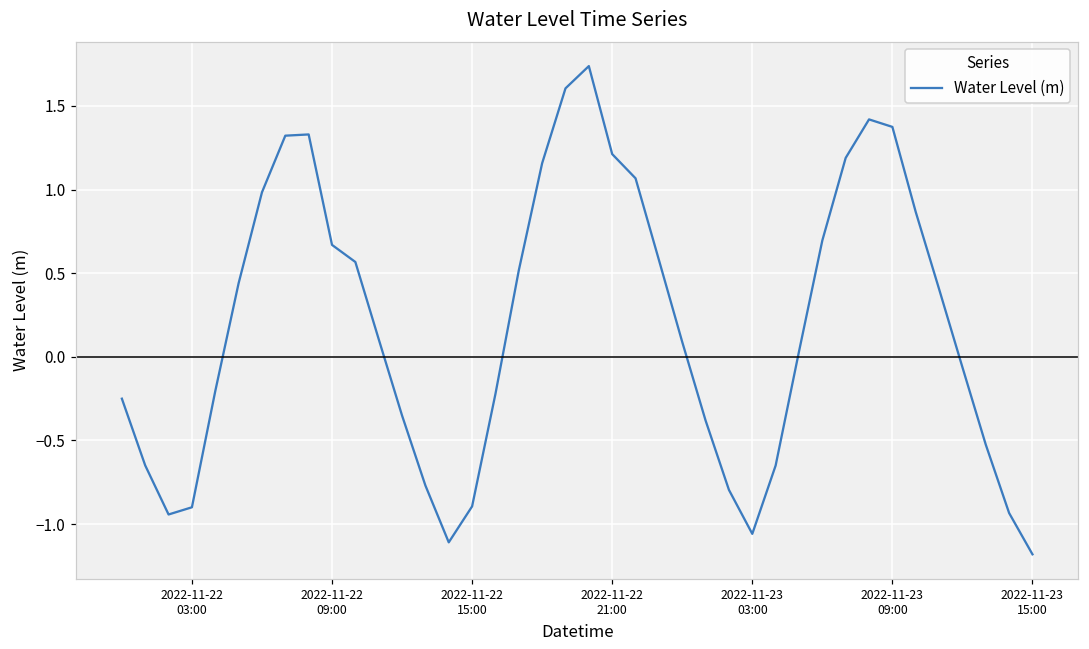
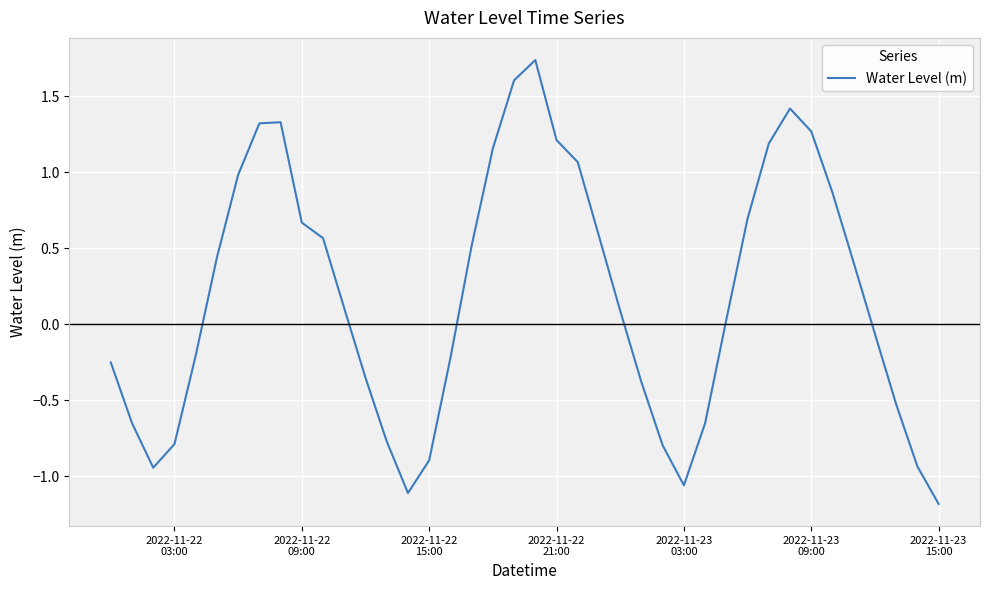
  {
-   "2022-11-22 03:00": -0.90,
+   "2022-11-22 03:00": -0.79,
    "2022-11-22 09:00": 0.67,
    "2022-11-22 15:00": -0.89,
    "2022-11-22 21:00": 1.21,
    "2022-11-23 03:00": -1.06,
-   "2022-11-23 09:00": 1.37,
+   "2022-11-23 09:00": 1.27,
    "2022-11-23 15:00": -1.18
  }
